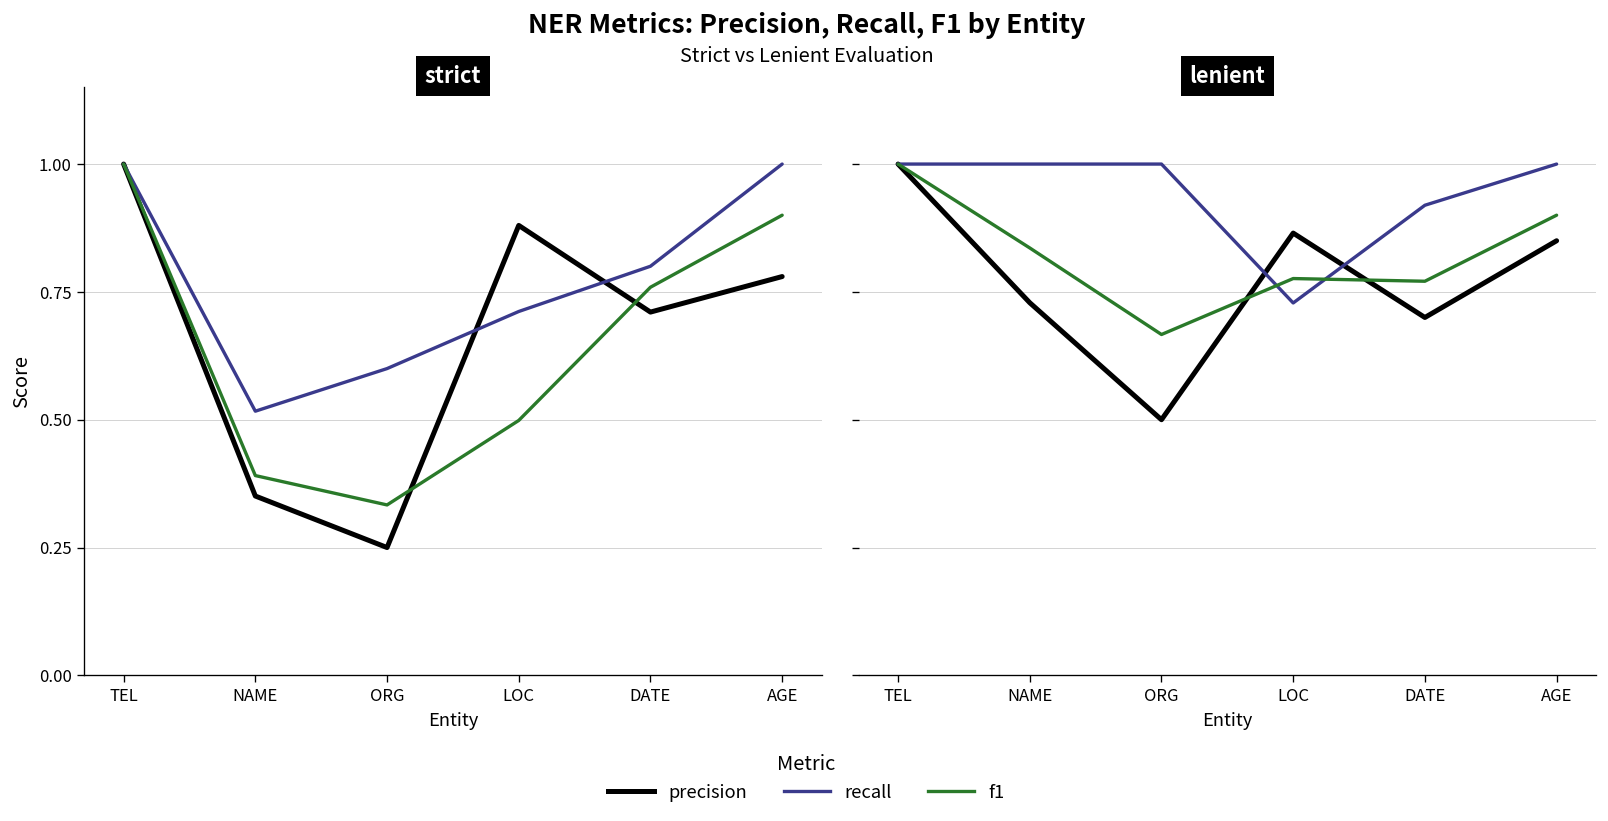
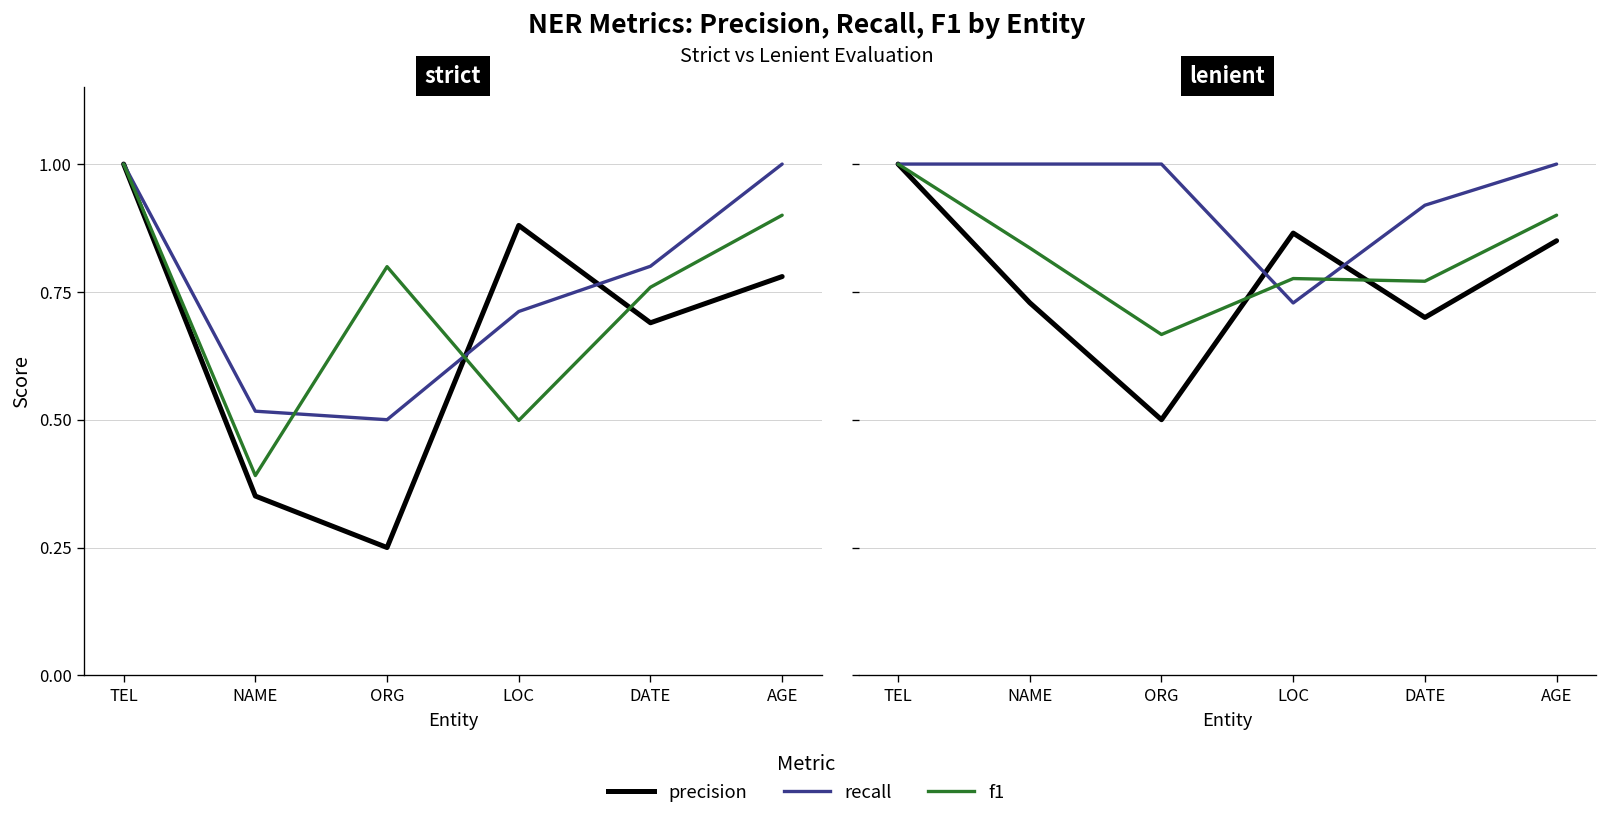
  {
    "strict": {
      "precision": {
        "NAME": 0.35,
        "ORG": 0.25,
        "LOC": 0.88,
-       "DATE": 0.71,
+       "DATE": 0.69,
        "AGE": 0.78
      },
      "recall": {
        "NAME": 0.52,
-       "ORG": 0.6,
+       "ORG": 0.5,
        "LOC": 0.71,
        "DATE": 0.8,
        "AGE": 1.0
      },
      "f1": {
        "NAME": 0.39,
-       "ORG": 0.33,
+       "ORG": 0.80,
        "LOC": 0.50,
        "DATE": 0.76,
        "AGE": 0.90
      }
    }
  }
